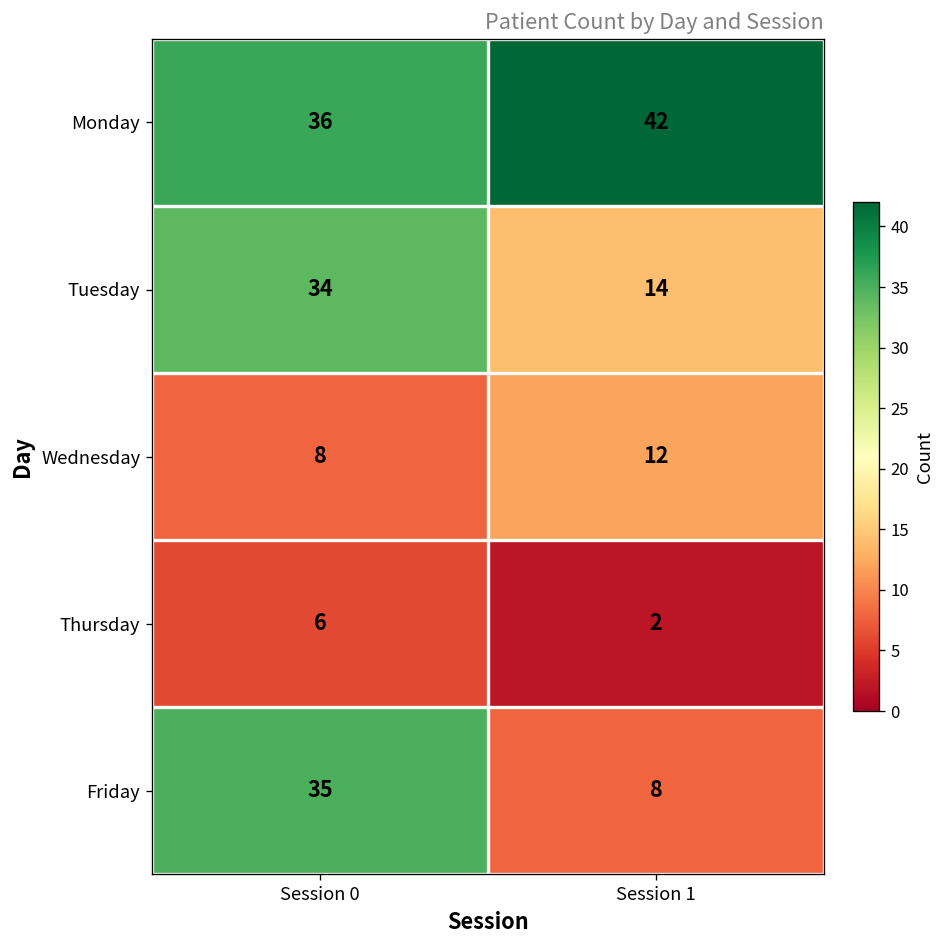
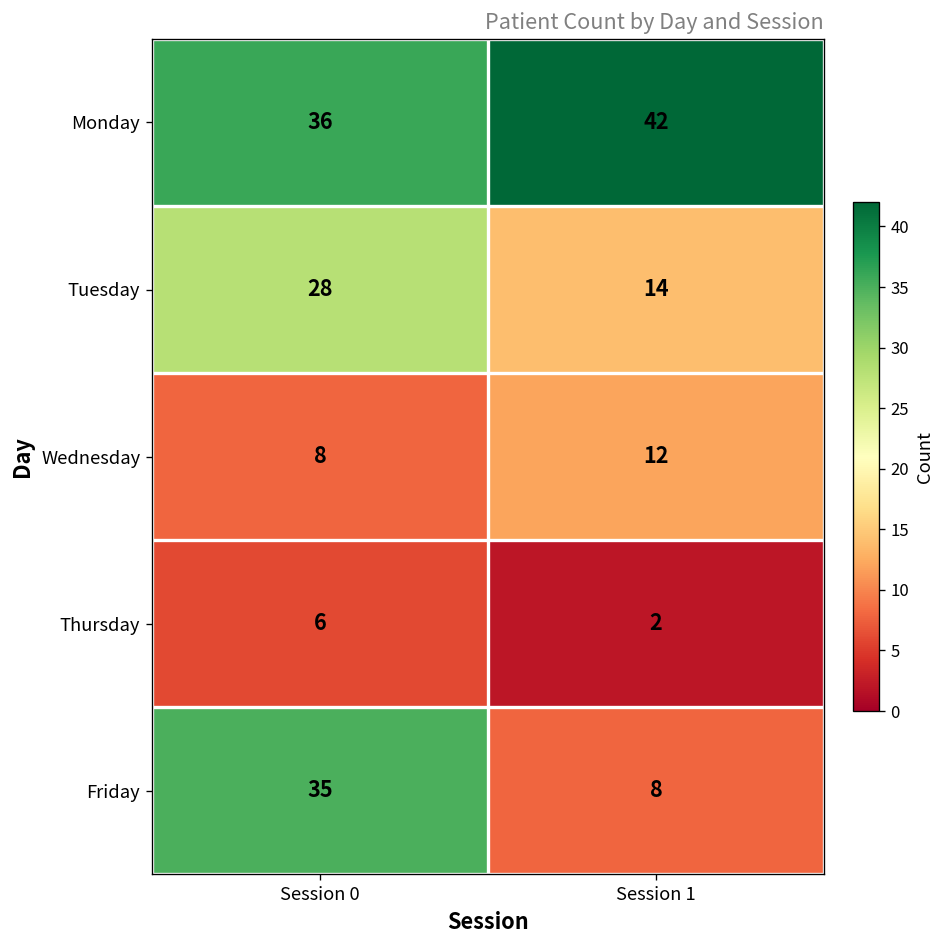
  {
    "Monday": {
      "Session 0": 36,
      "Session 1": 42
    },
    "Tuesday": {
-     "Session 0": 34,
+     "Session 0": 28,
      "Session 1": 14
    },
    "Wednesday": {
      "Session 0": 8,
      "Session 1": 12
    },
    "Thursday": {
      "Session 0": 6,
      "Session 1": 2
    },
    "Friday": {
      "Session 0": 35,
      "Session 1": 8
    }
  }
